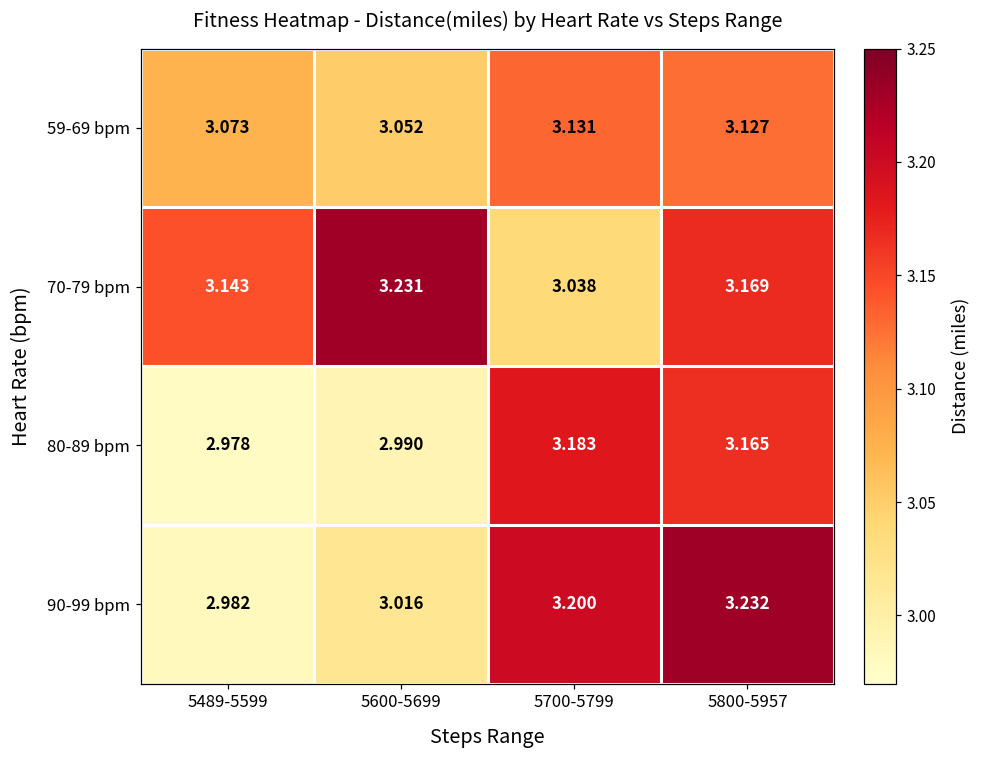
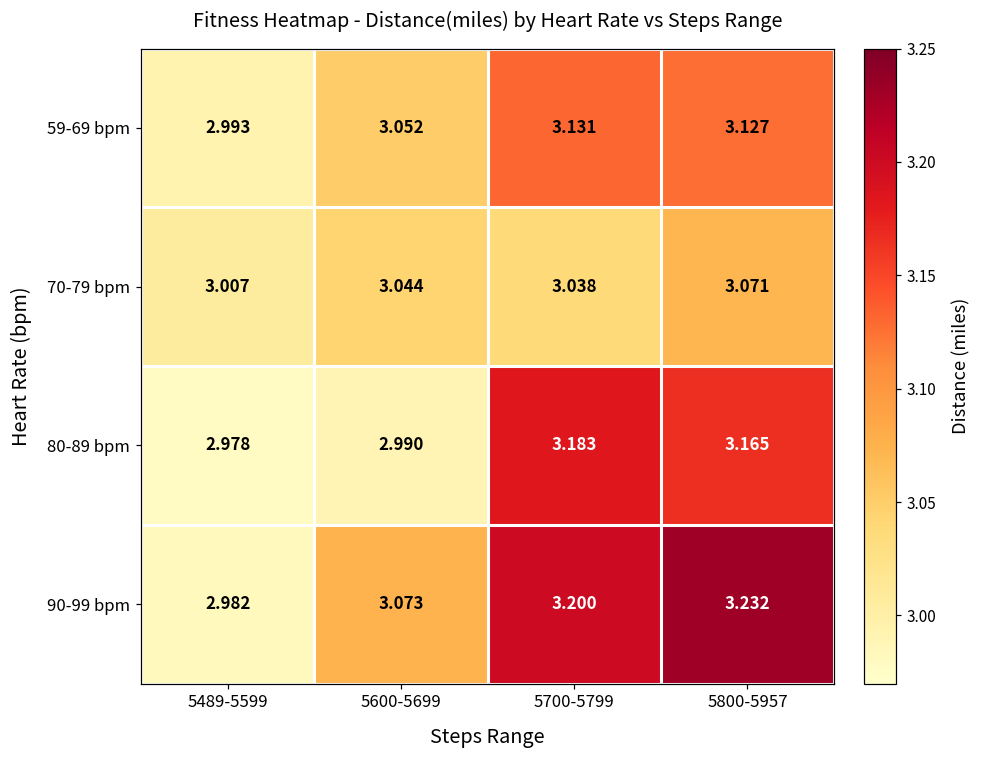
  {
    "59-69 bpm": {
-     "5489-5599": 3.073,
+     "5489-5599": 2.993,
      "5600-5699": 3.052,
      "5700-5799": 3.131,
      "5800-5957": 3.127
    },
    "70-79 bpm": {
-     "5489-5599": 3.143,
-     "5600-5699": 3.231,
+     "5489-5599": 3.007,
+     "5600-5699": 3.044,
      "5700-5799": 3.038,
-     "5800-5957": 3.169
+     "5800-5957": 3.071
    },
    "80-89 bpm": {
      "5489-5599": 2.978,
      "5600-5699": 2.990,
      "5700-5799": 3.183,
      "5800-5957": 3.165
    },
    "90-99 bpm": {
      "5489-5599": 2.982,
-     "5600-5699": 3.016,
+     "5600-5699": 3.073,
      "5700-5799": 3.200,
      "5800-5957": 3.232
    }
  }
